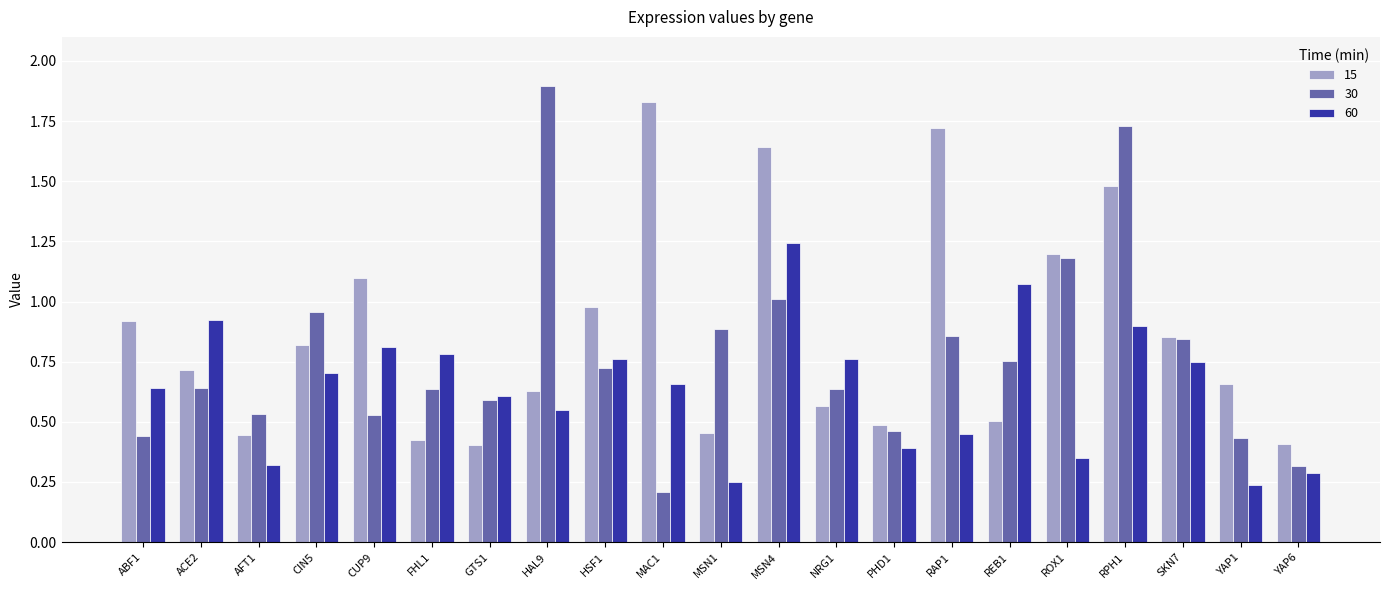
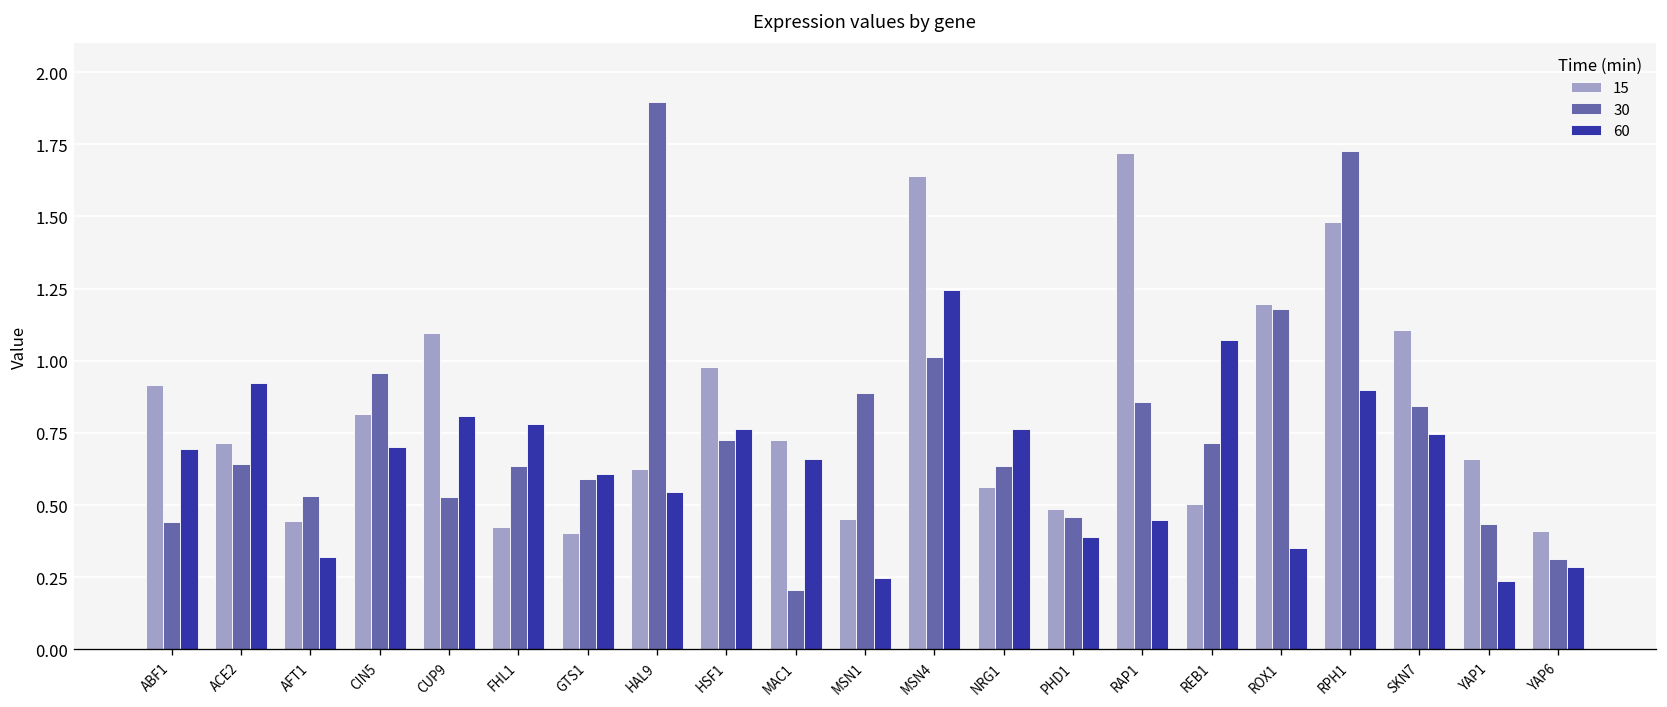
  {
    "15": {
      "ABF1": 0.92,
      "ACE2": 0.72,
      "AFT1": 0.44,
      "CIN5": 0.82,
      "CUP9": 1.10,
      "FHL1": 0.43,
      "GTS1": 0.40,
      "HAL9": 0.63,
      "HSF1": 0.98,
-     "MAC1": 1.83,
+     "MAC1": 0.73,
      "MSN1": 0.45,
      "MSN4": 1.64,
      "NRG1": 0.56,
      "PHD1": 0.49,
      "RAP1": 1.72,
      "REB1": 0.50,
      "ROX1": 1.20,
      "RPH1": 1.48,
-     "SKN7": 0.85,
+     "SKN7": 1.11,
      "YAP1": 0.66,
      "YAP6": 0.41
    },
    "30": {
      "ABF1": 0.44,
      "ACE2": 0.64,
      "AFT1": 0.53,
      "CIN5": 0.96,
      "CUP9": 0.53,
      "FHL1": 0.63,
      "GTS1": 0.59,
      "HAL9": 1.90,
      "HSF1": 0.72,
      "MAC1": 0.21,
      "MSN1": 0.89,
      "MSN4": 1.01,
      "NRG1": 0.64,
      "PHD1": 0.46,
      "RAP1": 0.86,
-     "REB1": 0.75,
+     "REB1": 0.72,
      "ROX1": 1.18,
      "RPH1": 1.73,
      "SKN7": 0.84,
      "YAP1": 0.43,
      "YAP6": 0.31
    },
    "60": {
-     "ABF1": 0.64,
+     "ABF1": 0.69,
      "ACE2": 0.92,
      "AFT1": 0.32,
      "CIN5": 0.70,
      "CUP9": 0.81,
      "FHL1": 0.78,
      "GTS1": 0.61,
      "HAL9": 0.55,
      "HSF1": 0.76,
      "MAC1": 0.66,
      "MSN1": 0.25,
      "MSN4": 1.24,
      "NRG1": 0.76,
      "PHD1": 0.39,
      "RAP1": 0.45,
      "REB1": 1.07,
      "ROX1": 0.35,
      "RPH1": 0.90,
      "SKN7": 0.75,
      "YAP1": 0.24,
      "YAP6": 0.29
    }
  }
